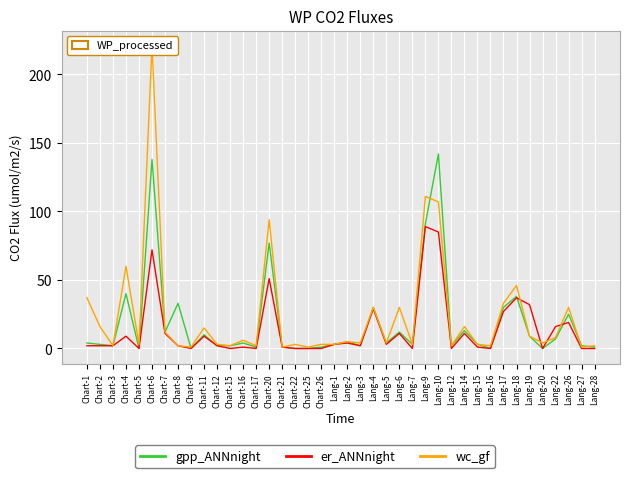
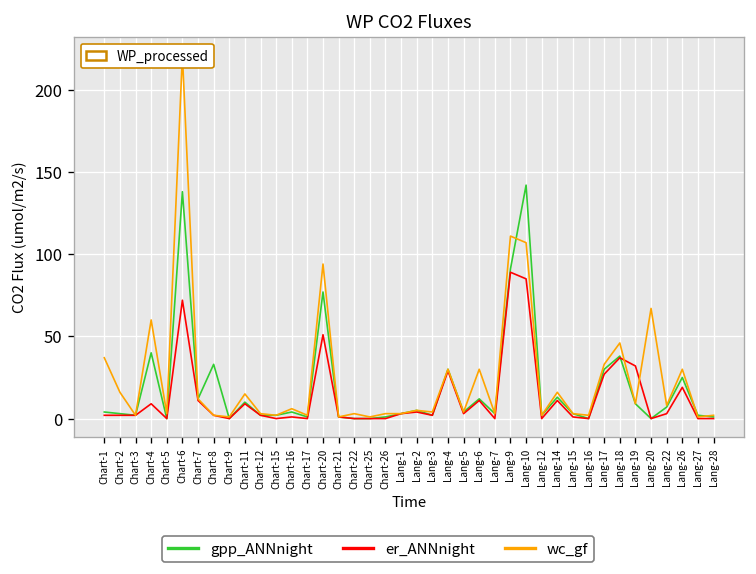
  {
    "gpp_ANNnight": {
      "Chart-1": 4,
      "Chart-4": 40,
      "Chart-6": 138,
      "Chart-8": 33,
      "Chart-16": 4,
      "Chart-20": 77,
      "Lang-9": 91,
      "Lang-10": 142,
      "Lang-14": 13,
      "Lang-17": 30,
      "Lang-26": 25
    },
    "er_ANNnight": {
      "Chart-1": 2,
      "Chart-4": 9,
      "Chart-6": 72,
      "Chart-15": 0,
      "Chart-16": 1,
      "Chart-20": 51,
      "Lang-7": 0,
      "Lang-9": 89,
      "Lang-10": 85,
      "Lang-12": 0,
      "Lang-14": 11,
      "Lang-15": 1,
      "Lang-17": 27,
      "Lang-19": 32,
-     "Lang-22": 16,
+     "Lang-22": 3,
      "Lang-26": 19
    },
    "wc_gf": {
      "Chart-1": 37,
      "Chart-2": 16,
      "Chart-4": 60,
      "Chart-5": 3,
      "Chart-11": 15,
      "Chart-16": 6,
      "Chart-20": 94,
      "Chart-22": 3,
      "Chart-26": 3,
      "Lang-3": 4,
      "Lang-6": 30,
      "Lang-9": 111,
      "Lang-10": 107,
      "Lang-14": 16,
      "Lang-16": 2,
      "Lang-17": 33,
      "Lang-18": 46,
-     "Lang-20": 4,
+     "Lang-20": 67,
      "Lang-26": 30
    }
  }
